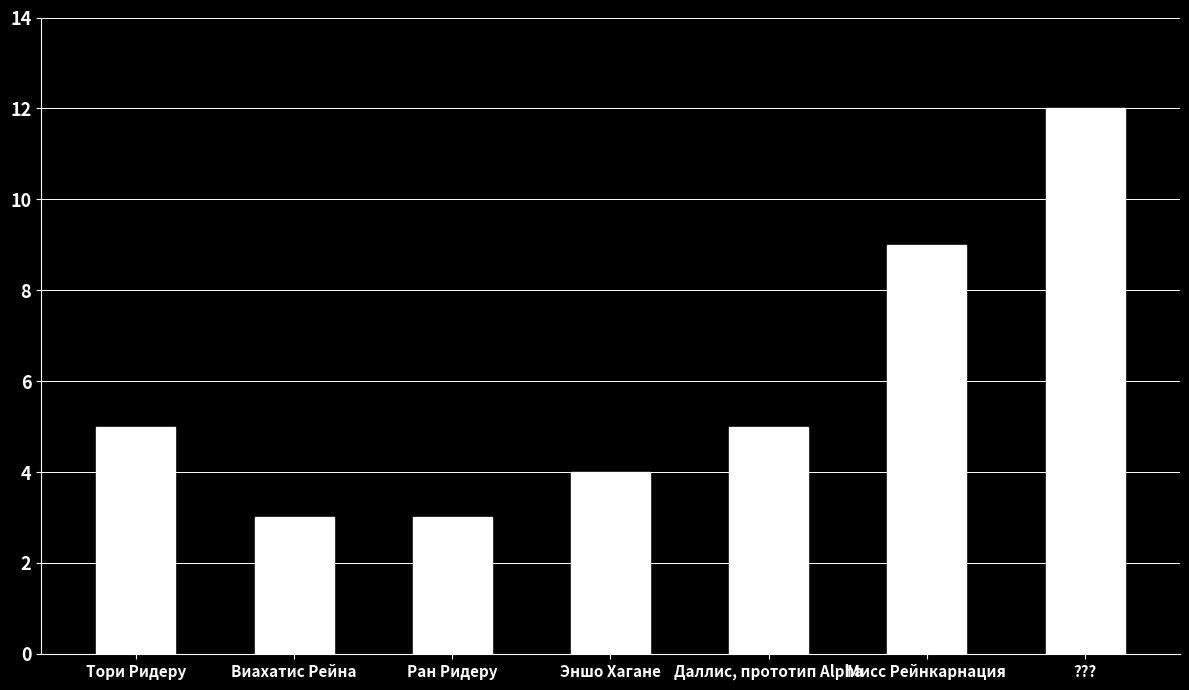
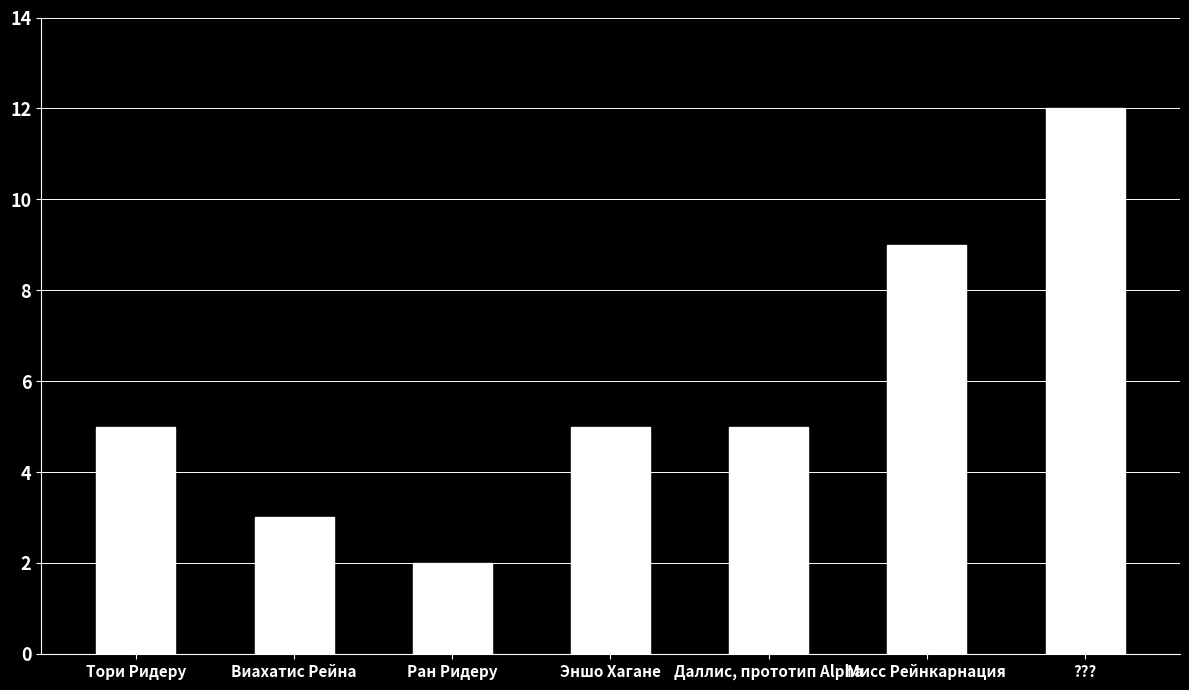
  {
    "Тори Ридеру": 5,
    "Виахатис Рейна": 3,
-   "Ран Ридеру": 3,
-   "Эншо Хагане": 4,
+   "Ран Ридеру": 2,
+   "Эншо Хагане": 5,
    "Даллис, прототип Alpha": 5,
    "Мисс Рейнкарнация": 9,
    "???": 12
  }
